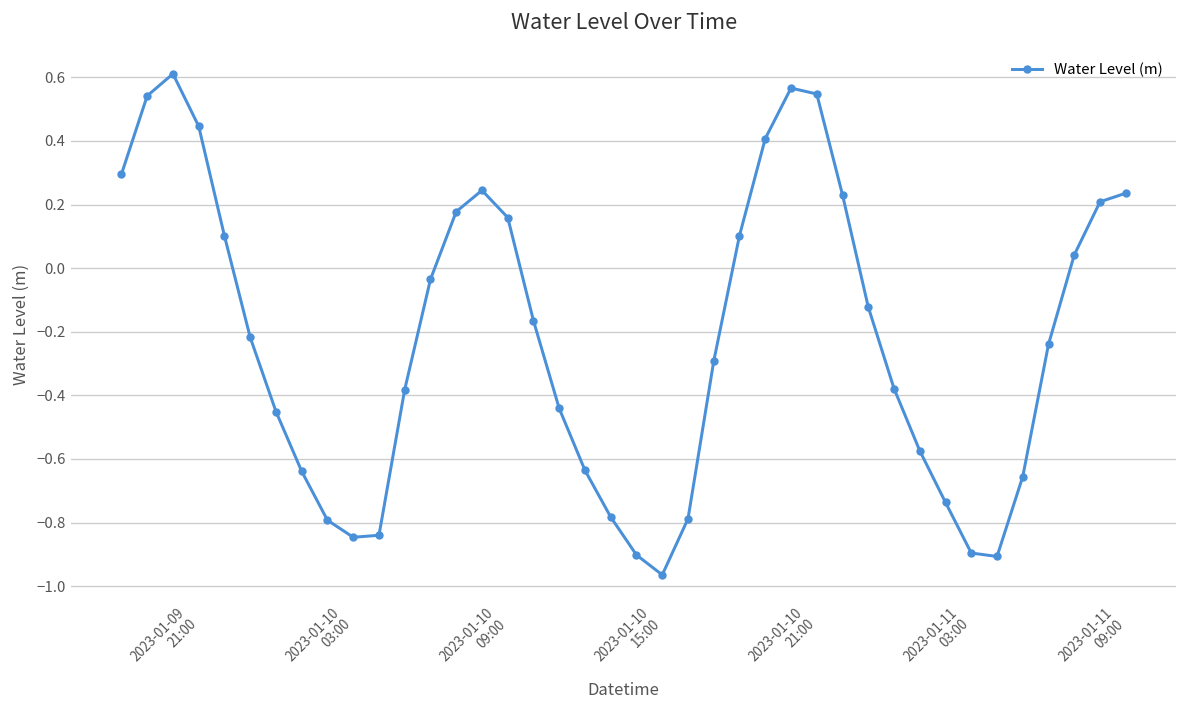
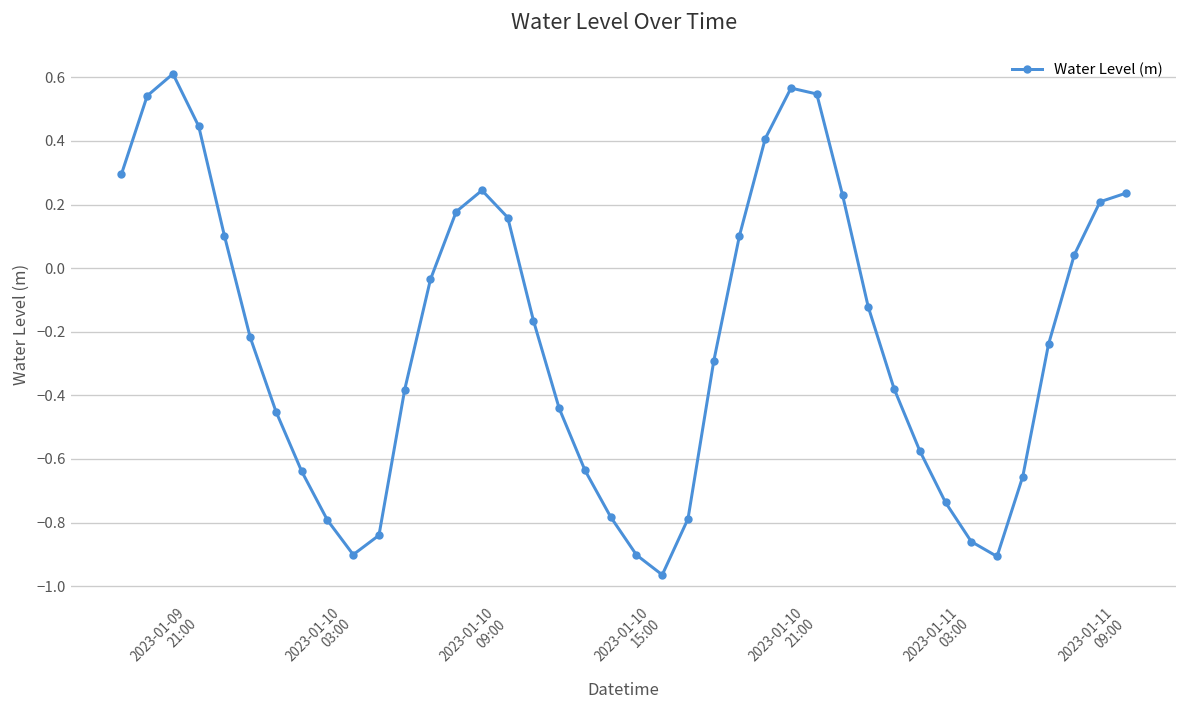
  {
    "2023-01-09 21:00": 0.45,
-   "2023-01-10 03:00": -0.85,
+   "2023-01-10 03:00": -0.90,
    "2023-01-10 09:00": 0.16,
    "2023-01-10 15:00": -0.96,
    "2023-01-10 21:00": 0.55,
-   "2023-01-11 03:00": -0.90,
+   "2023-01-11 03:00": -0.86,
    "2023-01-11 09:00": 0.24
  }
